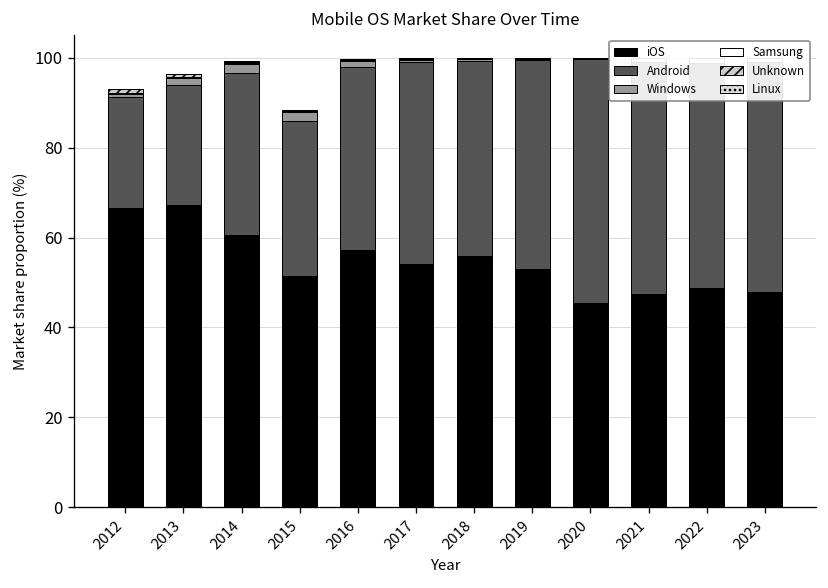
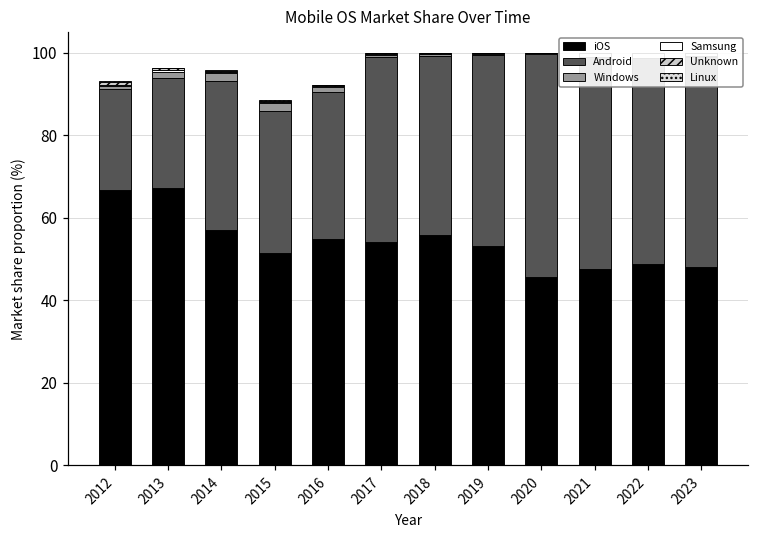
  {
    "iOS": {
      "2012": 67,
      "2013": 67,
-     "2014": 60,
+     "2014": 57,
      "2015": 51,
-     "2016": 57,
+     "2016": 55,
      "2017": 54,
      "2018": 56,
      "2019": 53,
      "2020": 46,
      "2021": 48,
      "2022": 49,
      "2023": 48
    },
    "Android": {
      "2012": 25,
      "2013": 27,
      "2014": 36,
      "2015": 35,
-     "2016": 41,
+     "2016": 36,
      "2017": 45,
      "2018": 43,
      "2019": 47,
      "2020": 54
    },
    "Windows": {
      "2012": 1,
      "2013": 2,
      "2014": 2,
      "2015": 2,
      "2016": 1
    }
  }
